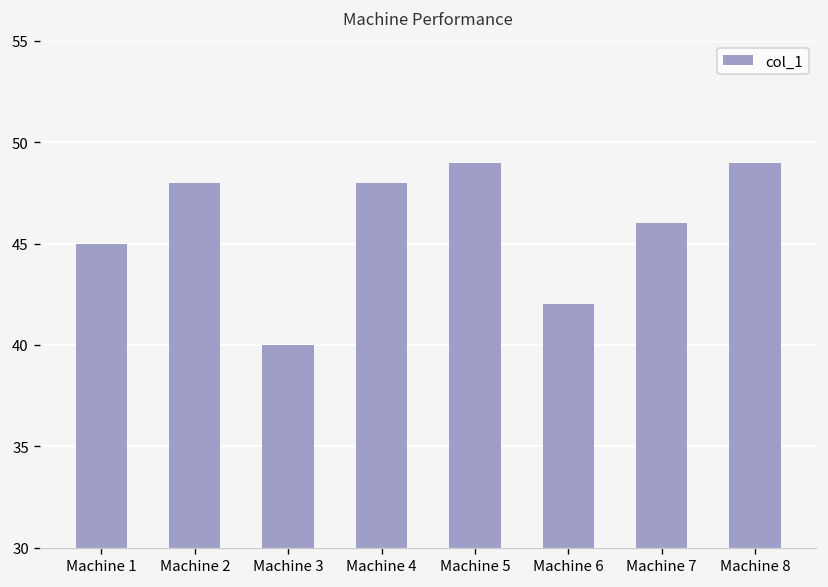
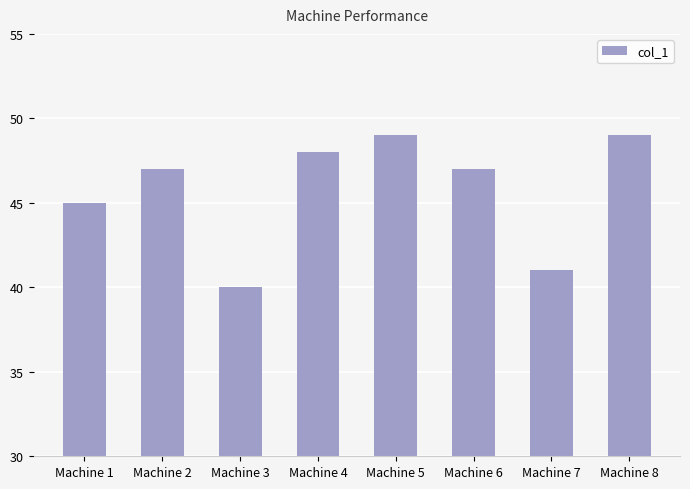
  {
    "Machine 1": 45,
-   "Machine 2": 48,
+   "Machine 2": 47,
    "Machine 3": 40,
    "Machine 4": 48,
    "Machine 5": 49,
-   "Machine 6": 42,
-   "Machine 7": 46,
+   "Machine 6": 47,
+   "Machine 7": 41,
    "Machine 8": 49
  }
